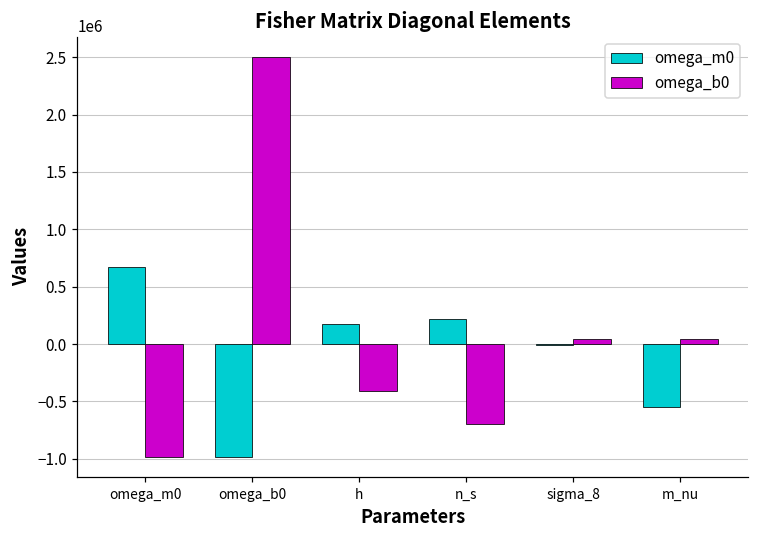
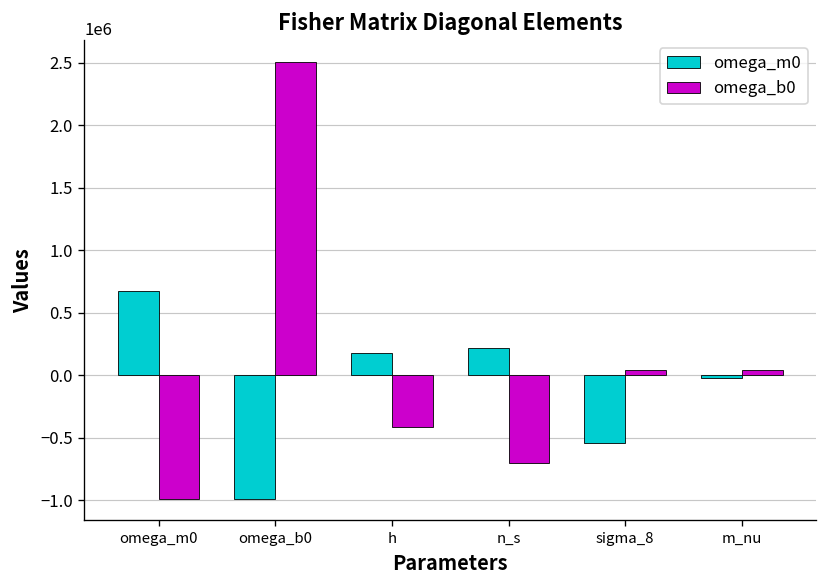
  {
    "omega_m0": {
      "omega_m0": 670000,
      "omega_b0": -990000,
      "h": 180000,
      "n_s": 220000,
-     "sigma_8": -10000,
-     "m_nu": -550000
+     "sigma_8": -540000,
+     "m_nu": -20000
    },
    "omega_b0": {
      "omega_m0": -990000,
      "omega_b0": 2510000,
      "h": -410000,
      "n_s": -700000,
      "sigma_8": 40000,
      "m_nu": 40000
    }
  }
